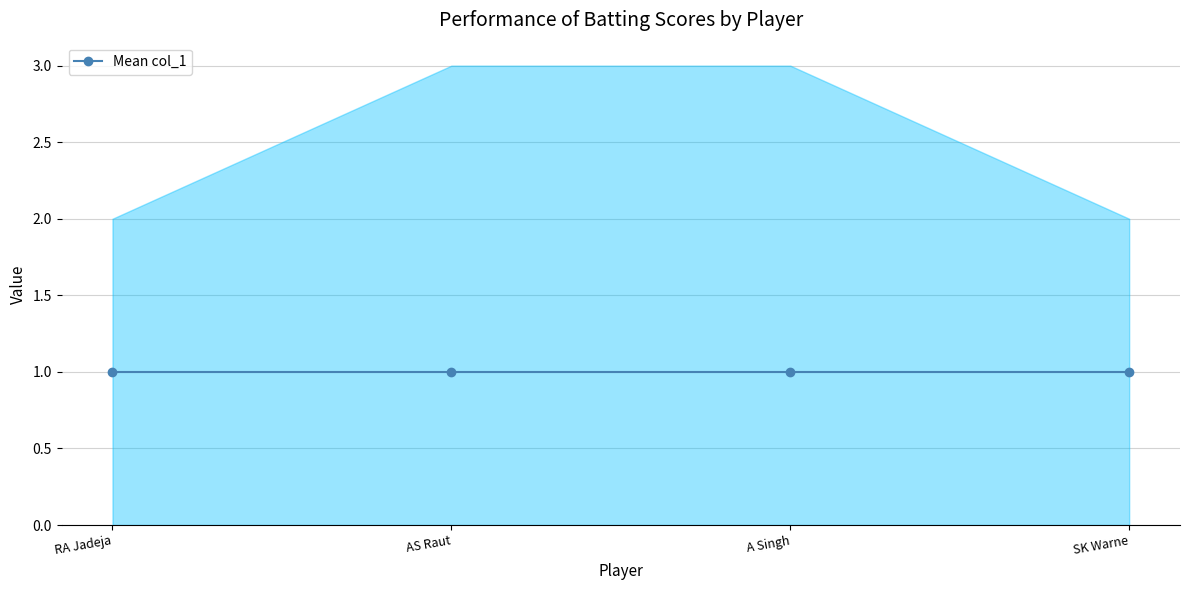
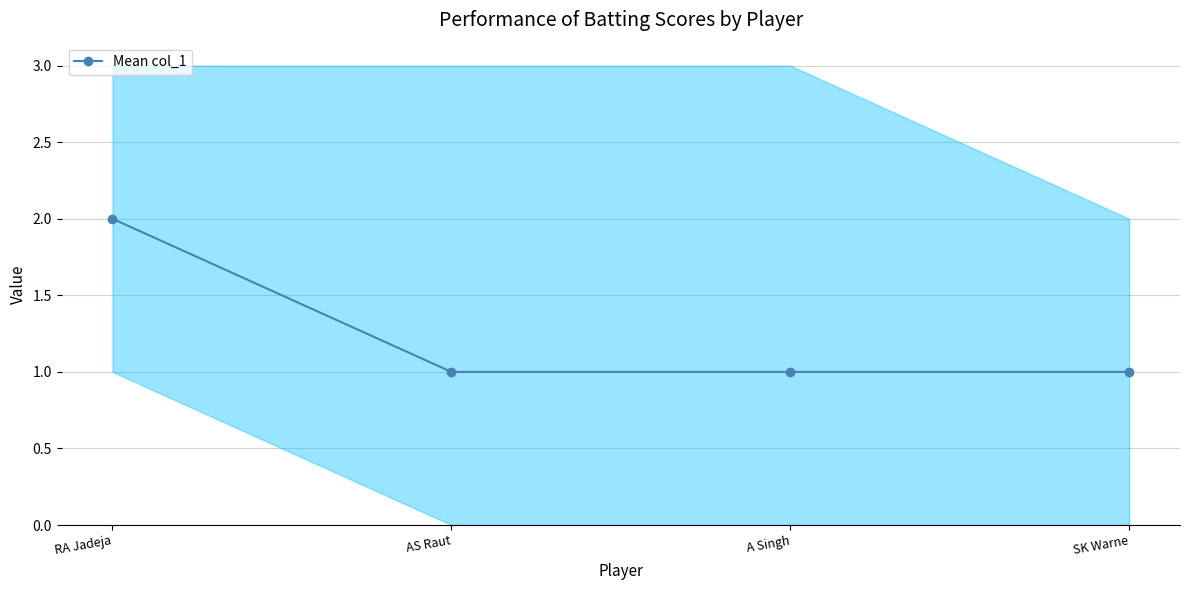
  {
    "Mean col_1": {
-     "RA Jadeja": 1,
+     "RA Jadeja": 2,
      "AS Raut": 1,
      "A Singh": 1,
      "SK Warne": 1
    }
  }
